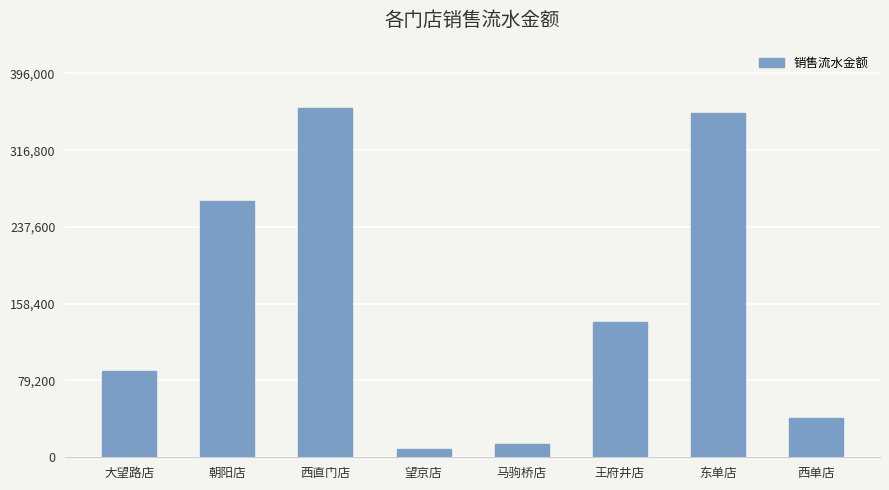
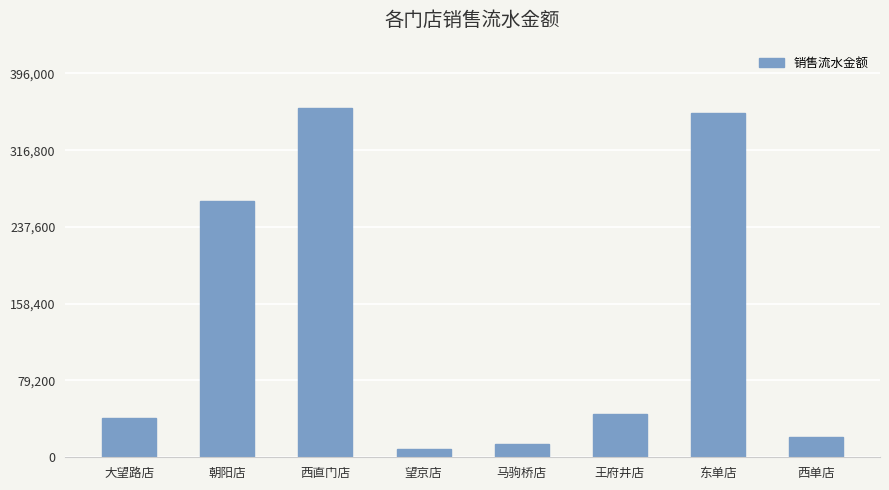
  {
-   "大望路店": "90,000",
+   "大望路店": "40,000",
    "朝阳店": "260,000",
    "西直门店": "360,000",
    "望京店": "10,000",
    "马驹桥店": "10,000",
-   "王府井店": "140,000",
+   "王府井店": "40,000",
    "东单店": "360,000",
-   "西单店": "40,000"
+   "西单店": "20,000"
  }
